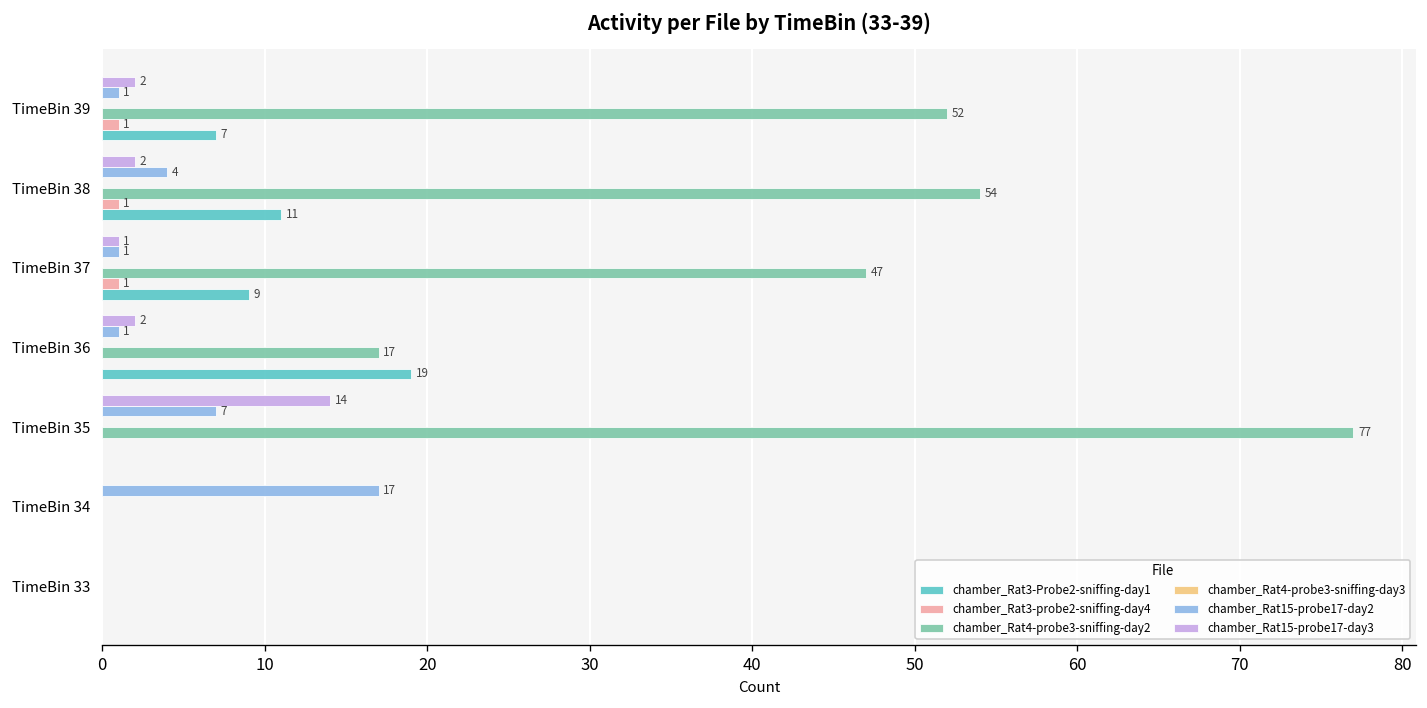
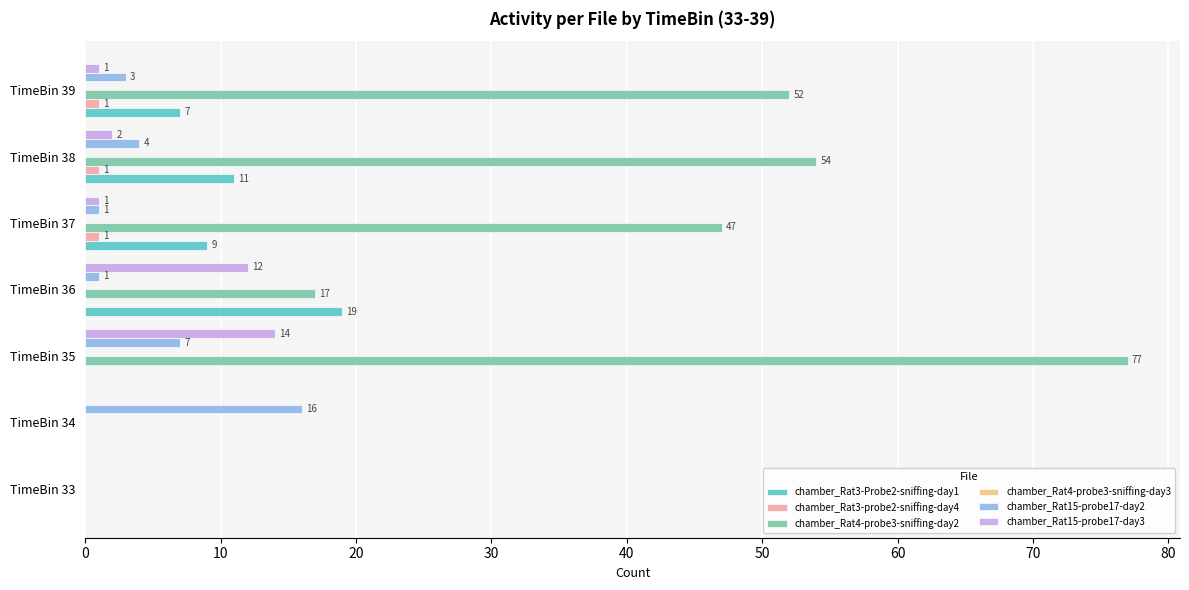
  {
    "chamber_Rat15-probe17-day2": {
-     "TimeBin 39": 1,
+     "TimeBin 39": 3,
      "TimeBin 38": 4,
      "TimeBin 37": 1,
      "TimeBin 36": 1,
      "TimeBin 35": 7,
-     "TimeBin 34": 17
+     "TimeBin 34": 16
    },
    "chamber_Rat15-probe17-day3": {
-     "TimeBin 39": 2,
+     "TimeBin 39": 1,
      "TimeBin 38": 2,
      "TimeBin 37": 1,
-     "TimeBin 36": 2,
+     "TimeBin 36": 12,
      "TimeBin 35": 14
    }
  }
